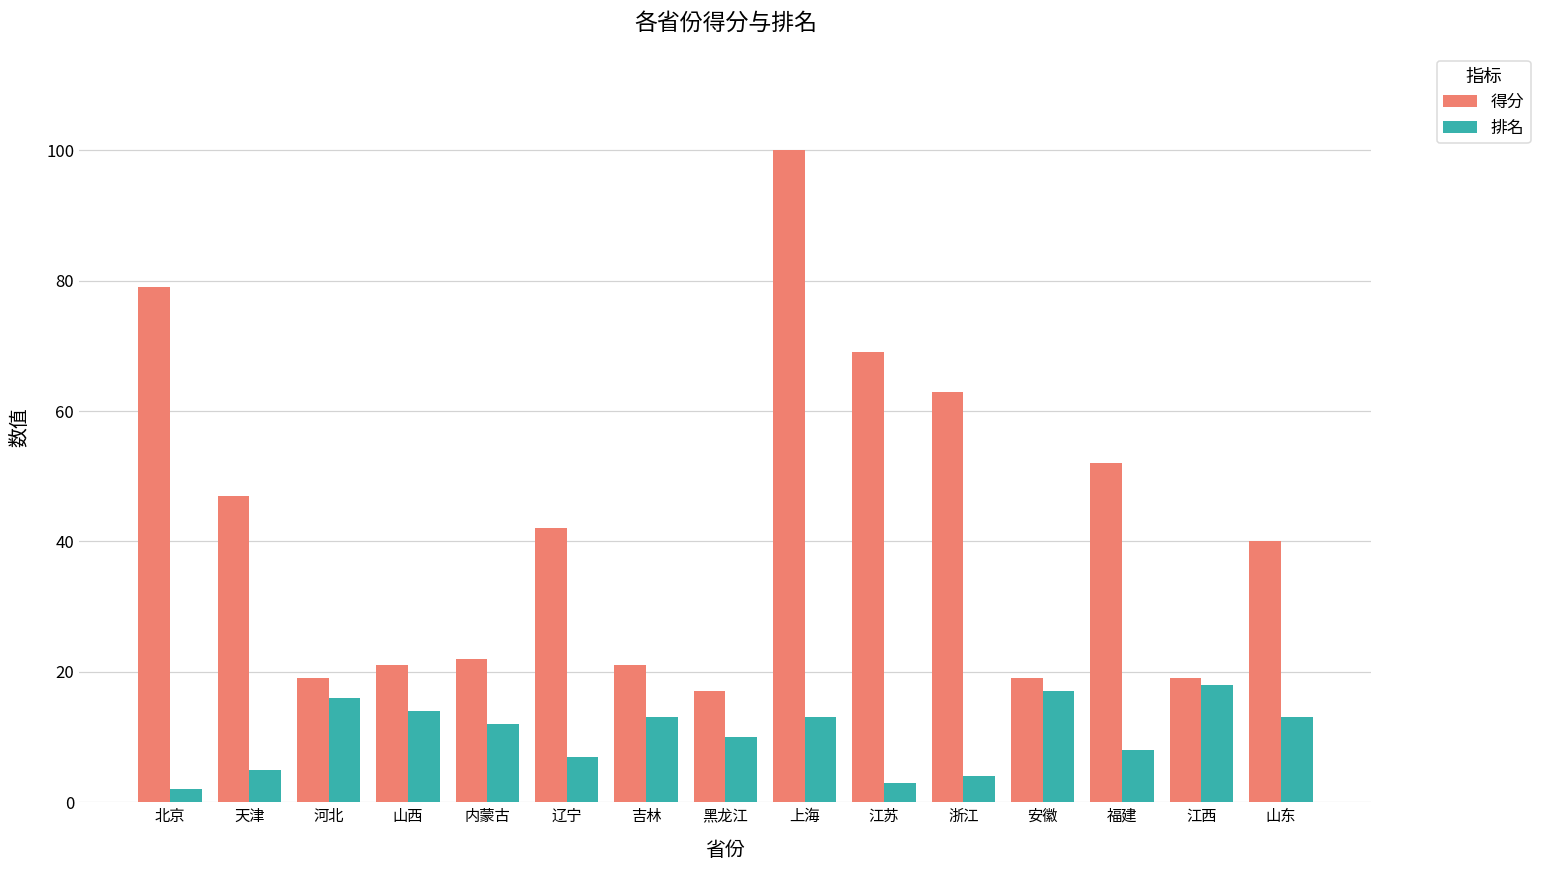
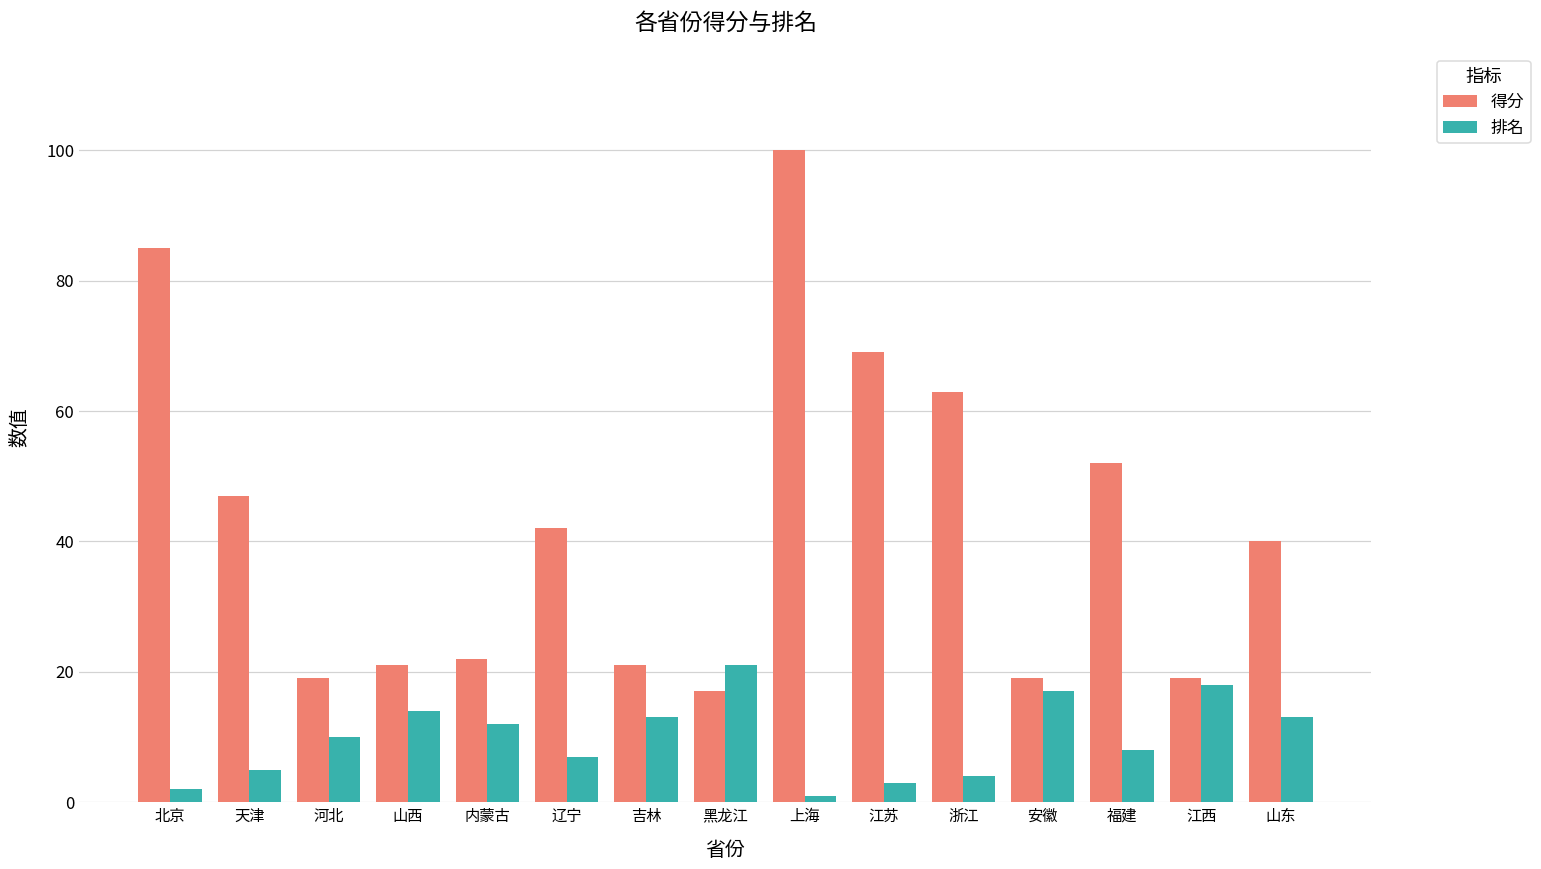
  {
    "得分": {
-     "北京": 79,
+     "北京": 85,
      "天津": 47,
      "河北": 19,
      "山西": 21,
      "内蒙古": 22,
      "辽宁": 42,
      "吉林": 21,
      "黑龙江": 17,
      "上海": 100,
      "江苏": 69,
      "浙江": 63,
      "安徽": 19,
      "福建": 52,
      "江西": 19,
      "山东": 40
    },
    "排名": {
      "北京": 2,
      "天津": 5,
-     "河北": 16,
+     "河北": 10,
      "山西": 14,
      "内蒙古": 12,
      "辽宁": 7,
      "吉林": 13,
-     "黑龙江": 10,
-     "上海": 13,
+     "黑龙江": 21,
+     "上海": 1,
      "江苏": 3,
      "浙江": 4,
      "安徽": 17,
      "福建": 8,
      "江西": 18,
      "山东": 13
    }
  }
